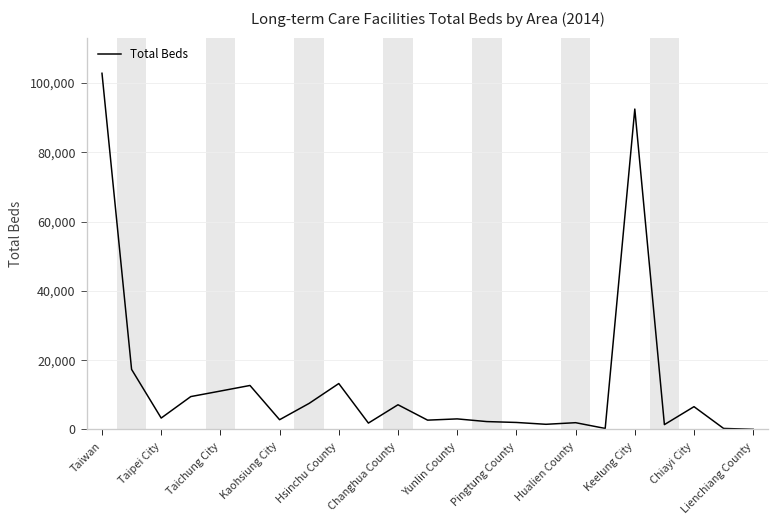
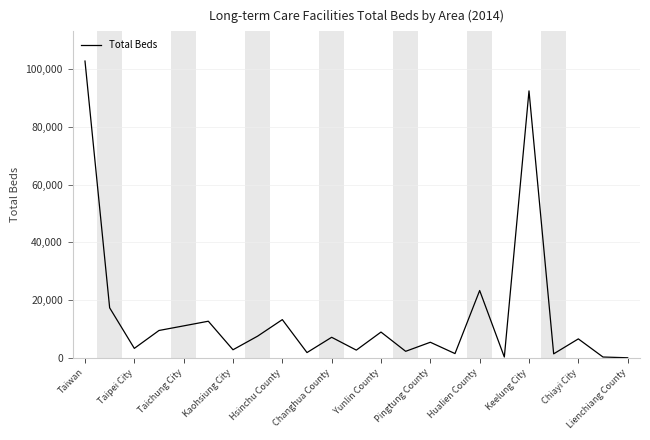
  {
    "Taiwan": "103,000",
    "Taipei City": "3,000",
    "Taichung City": "11,000",
    "Kaohsiung City": "3,000",
    "Hsinchu County": "13,000",
    "Changhua County": "7,000",
-   "Yunlin County": "3,000",
-   "Pingtung County": "2,000",
-   "Hualien County": "2,000",
+   "Yunlin County": "9,000",
+   "Pingtung County": "5,000",
+   "Hualien County": "23,000",
    "Keelung City": "92,000",
    "Chiayi City": "7,000",
    "Lienchiang County": "0"
  }
